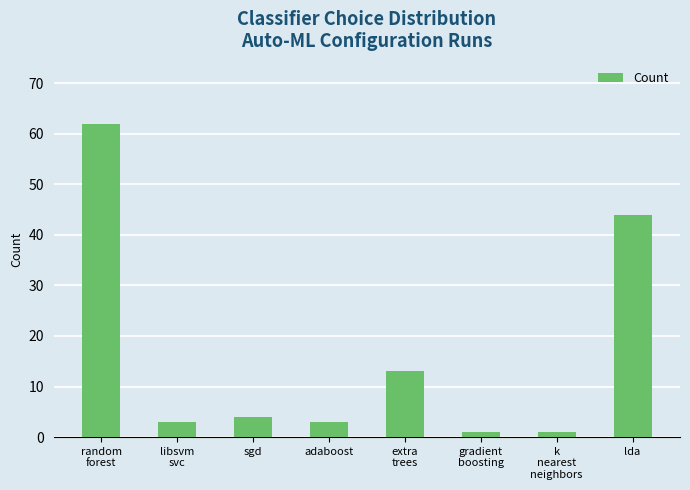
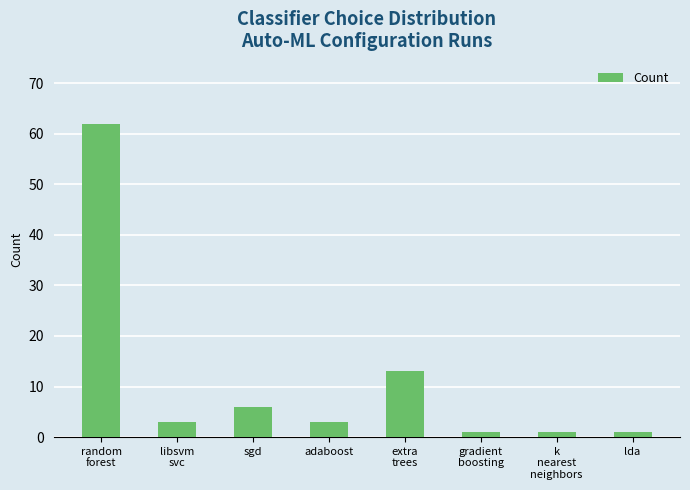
  {
    "random forest": 62,
    "libsvm svc": 3,
-   "sgd": 4,
+   "sgd": 6,
    "adaboost": 3,
    "extra trees": 13,
    "gradient boosting": 1,
    "k nearest neighbors": 1,
-   "lda": 44
+   "lda": 1
  }
